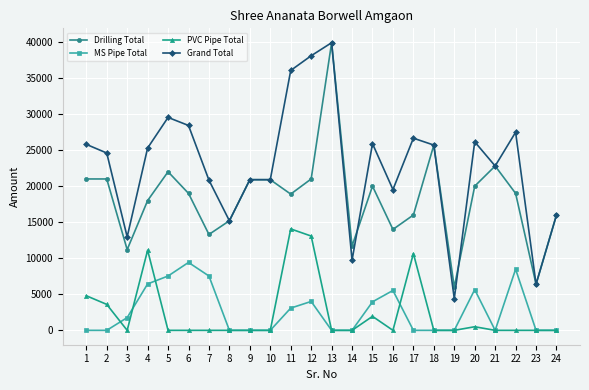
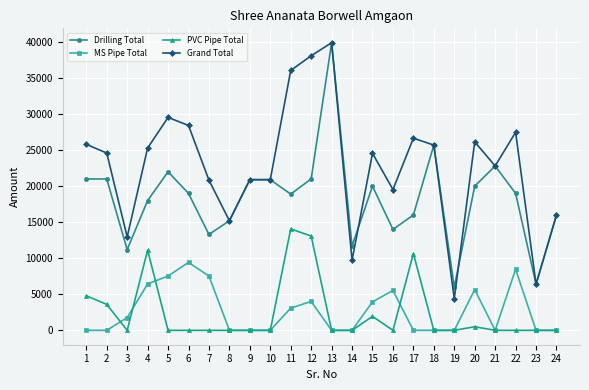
  {
    "Grand Total": {
      "1": 26000,
      "2": 25000,
      "3": 13000,
      "4": 25000,
      "5": 30000,
      "6": 28000,
      "7": 21000,
      "11": 36000,
      "12": 38000,
      "14": 10000,
-     "15": 26000,
+     "15": 25000,
      "16": 20000,
      "17": 27000,
      "19": 4000,
      "20": 26000,
      "22": 27000
    }
  }
